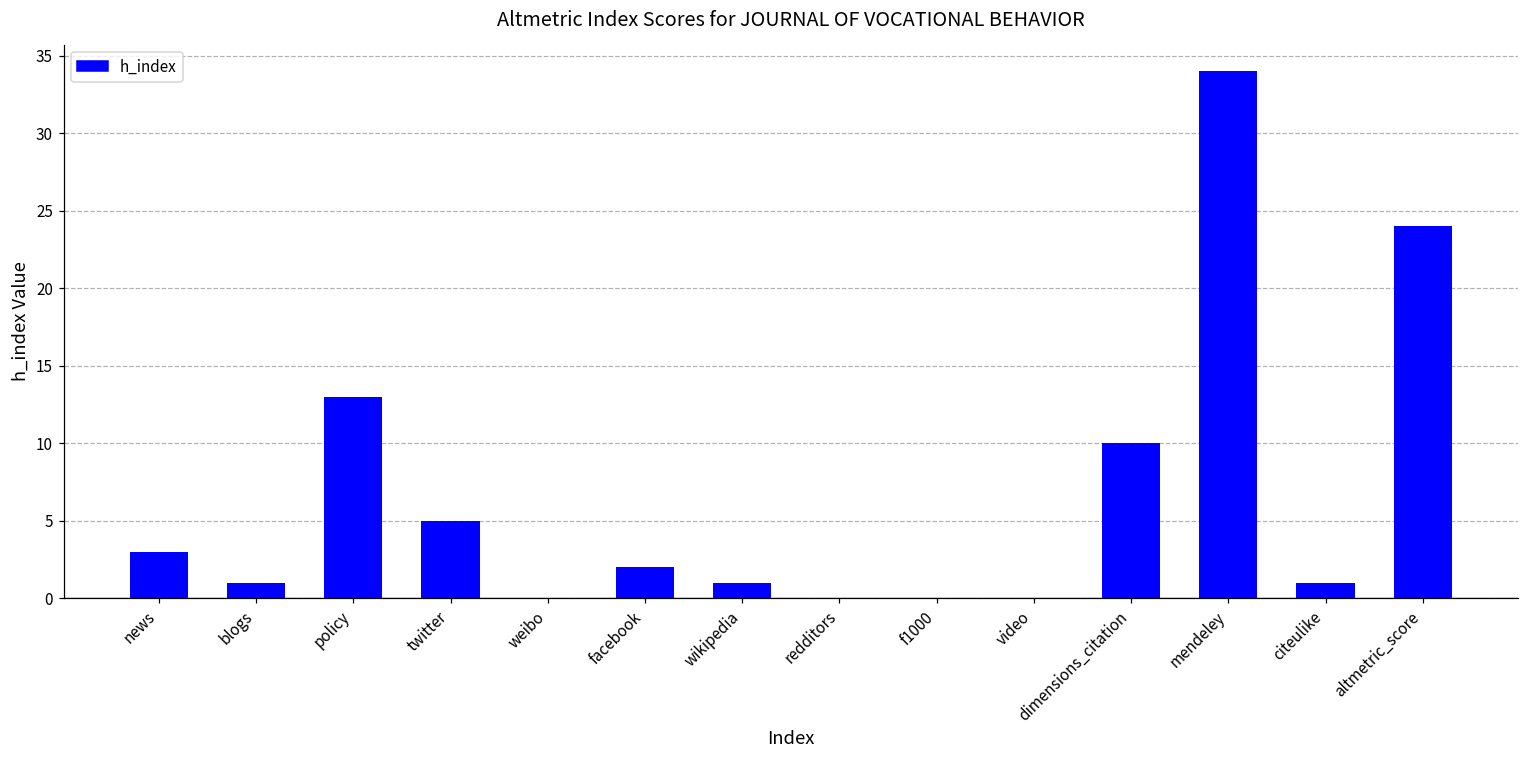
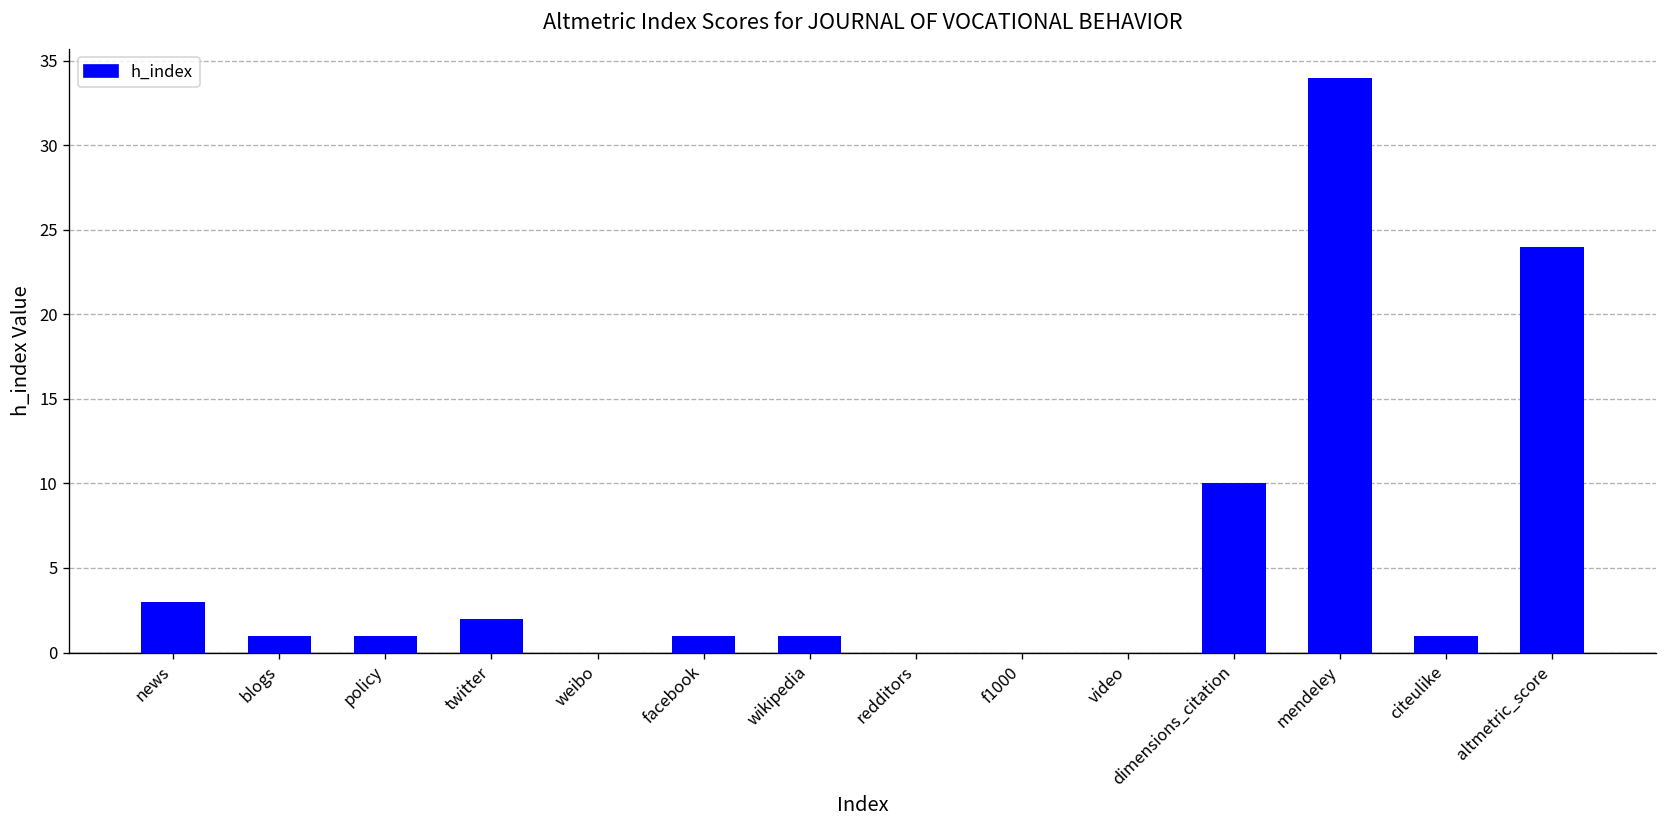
  {
    "news": 3,
    "blogs": 1,
-   "policy": 13,
-   "twitter": 5,
+   "policy": 1,
+   "twitter": 2,
    "weibo": 0,
-   "facebook": 2,
+   "facebook": 1,
    "wikipedia": 1,
    "redditors": 0,
    "f1000": 0,
    "video": 0,
    "dimensions_citation": 10,
    "mendeley": 34,
    "citeulike": 1,
    "altmetric_score": 24
  }
